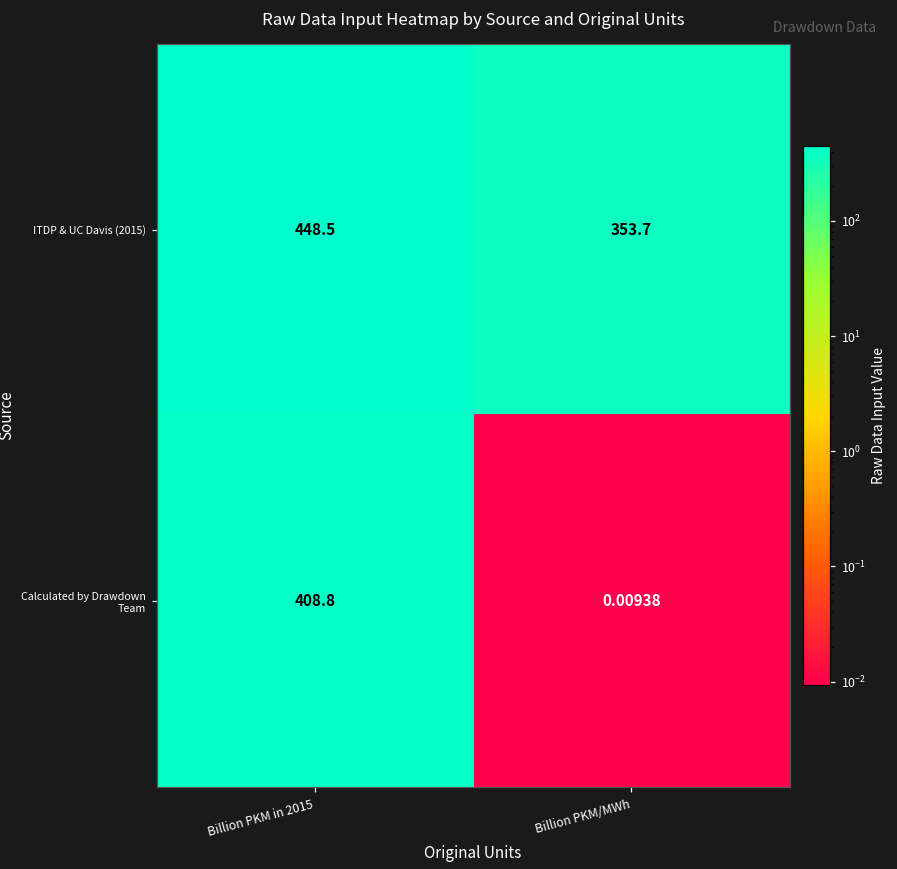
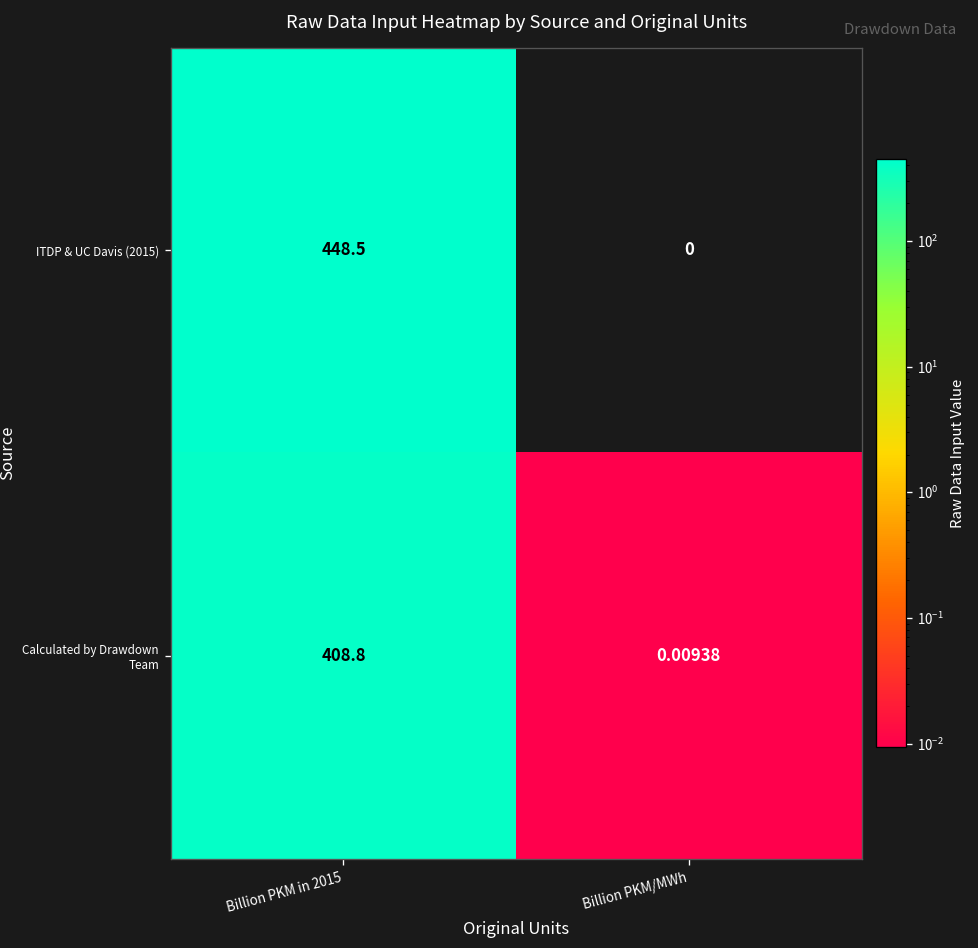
  {
    "ITDP & UC Davis (2015)": {
      "Billion PKM in 2015": 448.5,
-     "Billion PKM/MWh": 353.7
+     "Billion PKM/MWh": 0
    },
    "Calculated by Drawdown Team": {
      "Billion PKM in 2015": 408.8,
      "Billion PKM/MWh": 0.00938
    }
  }
